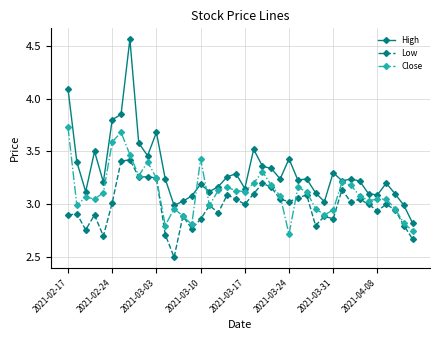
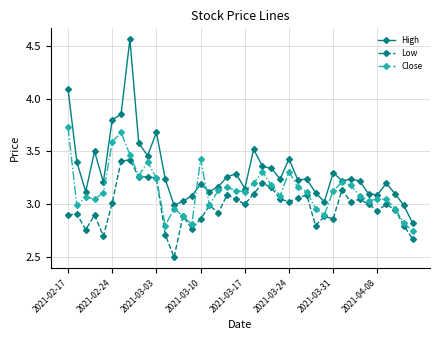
  {
    "Close": {
      "2021-02-17": 3.73,
      "2021-02-24": 3.59,
      "2021-03-10": 3.43,
      "2021-03-17": 3.12,
-     "2021-03-24": 2.72,
-     "2021-03-31": 2.95,
+     "2021-03-24": 3.31,
+     "2021-03-31": 3.13,
      "2021-04-08": 3.05
    }
  }
